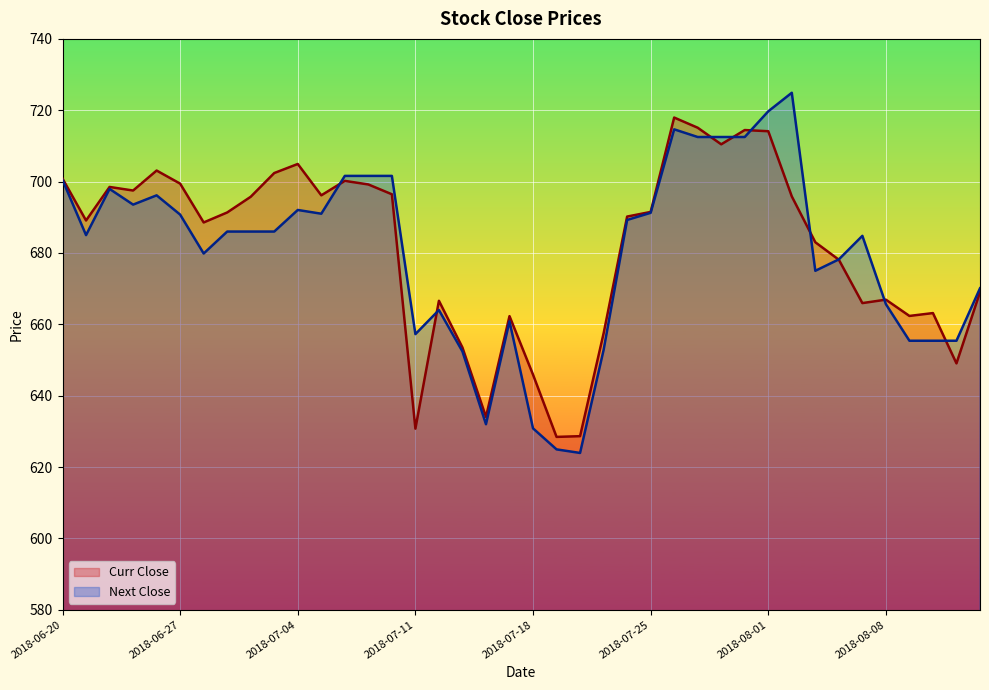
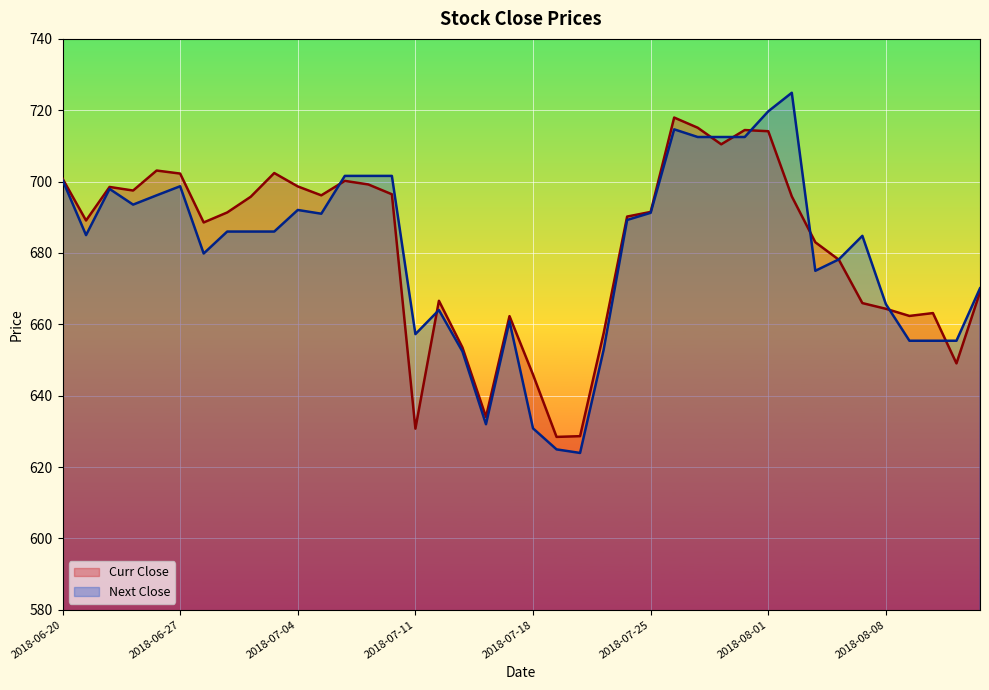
  {
    "Curr Close": {
-     "2018-06-27": 699,
-     "2018-07-04": 705,
+     "2018-06-27": 702,
+     "2018-07-04": 699,
      "2018-07-11": 631,
      "2018-07-18": 646,
      "2018-08-01": 714,
-     "2018-08-08": 667
+     "2018-08-08": 664
    },
    "Next Close": {
-     "2018-06-27": 691,
+     "2018-06-27": 699,
      "2018-07-04": 692,
      "2018-07-11": 657,
      "2018-07-18": 631,
      "2018-08-01": 720,
      "2018-08-08": 666
    }
  }
